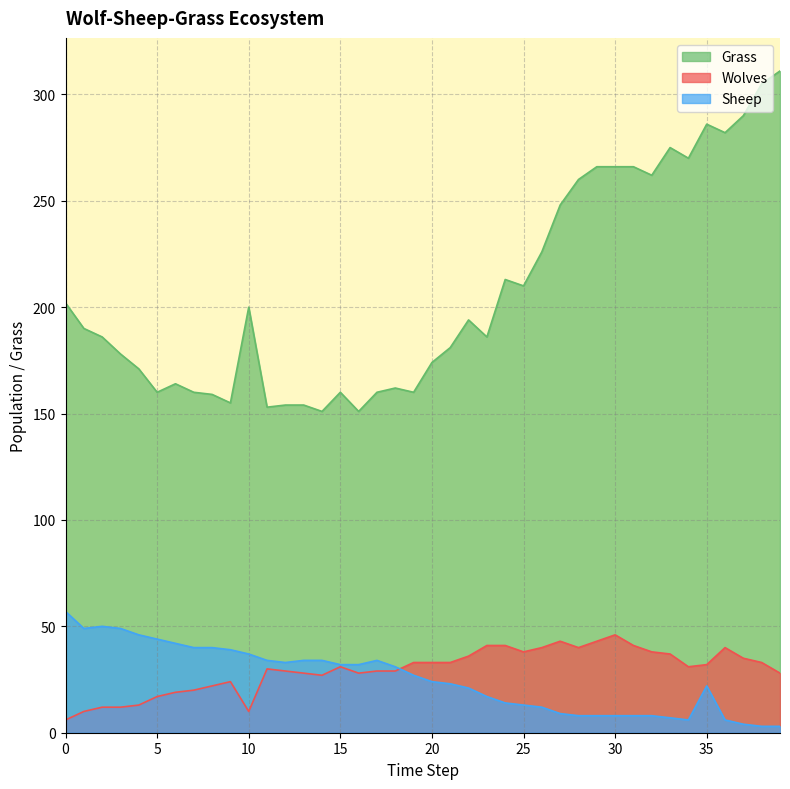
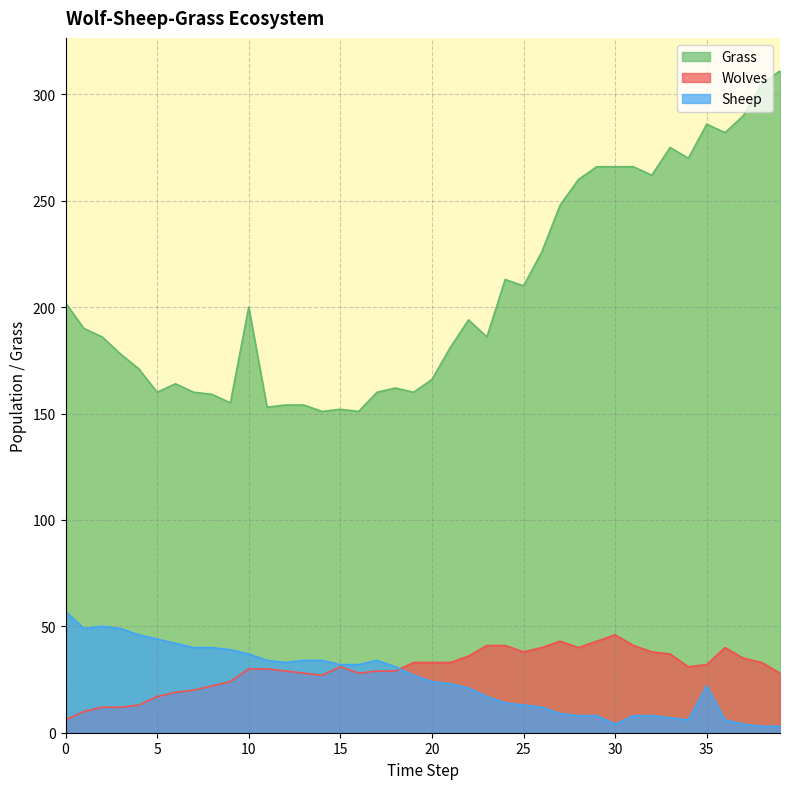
  {
    "Grass": {
      "0": 202,
      "5": 160,
      "10": 200,
-     "15": 160,
-     "20": 174,
+     "15": 152,
+     "20": 166,
      "25": 210,
      "30": 266,
      "35": 286
    },
    "Wolves": {
      "0": 6,
      "5": 17,
-     "10": 10,
+     "10": 30,
      "20": 33,
      "25": 38,
      "30": 46,
      "35": 32
    },
    "Sheep": {
      "0": 57,
      "5": 44,
      "10": 37,
      "20": 24,
      "25": 13,
-     "30": 8,
+     "30": 4,
      "35": 22
    }
  }
